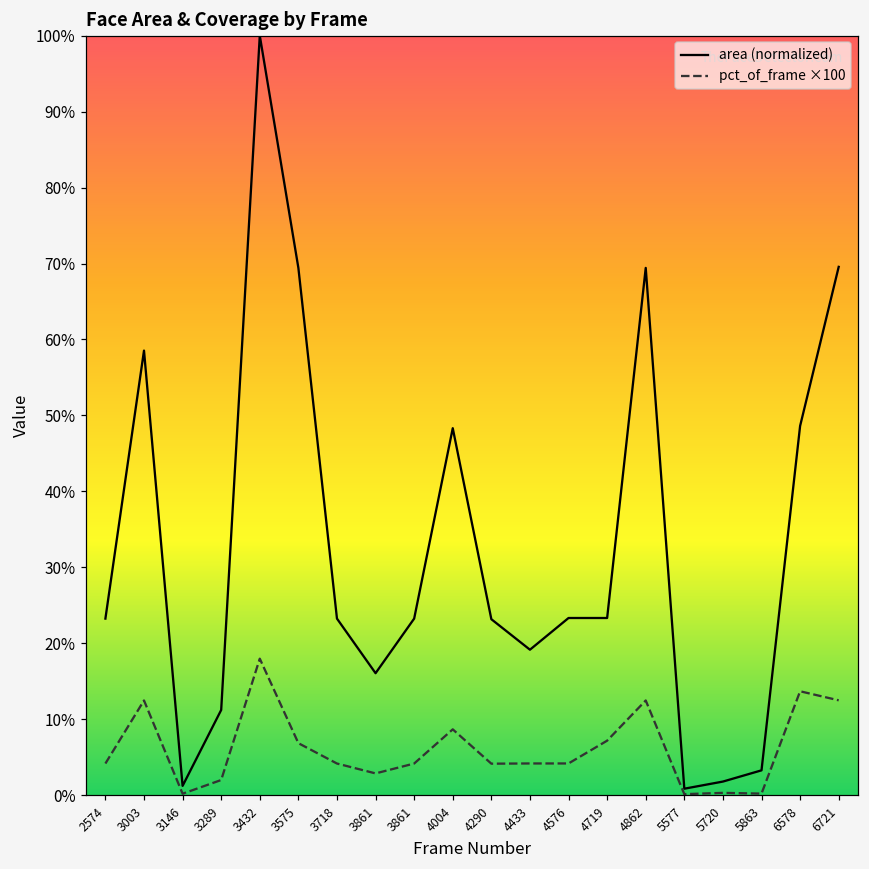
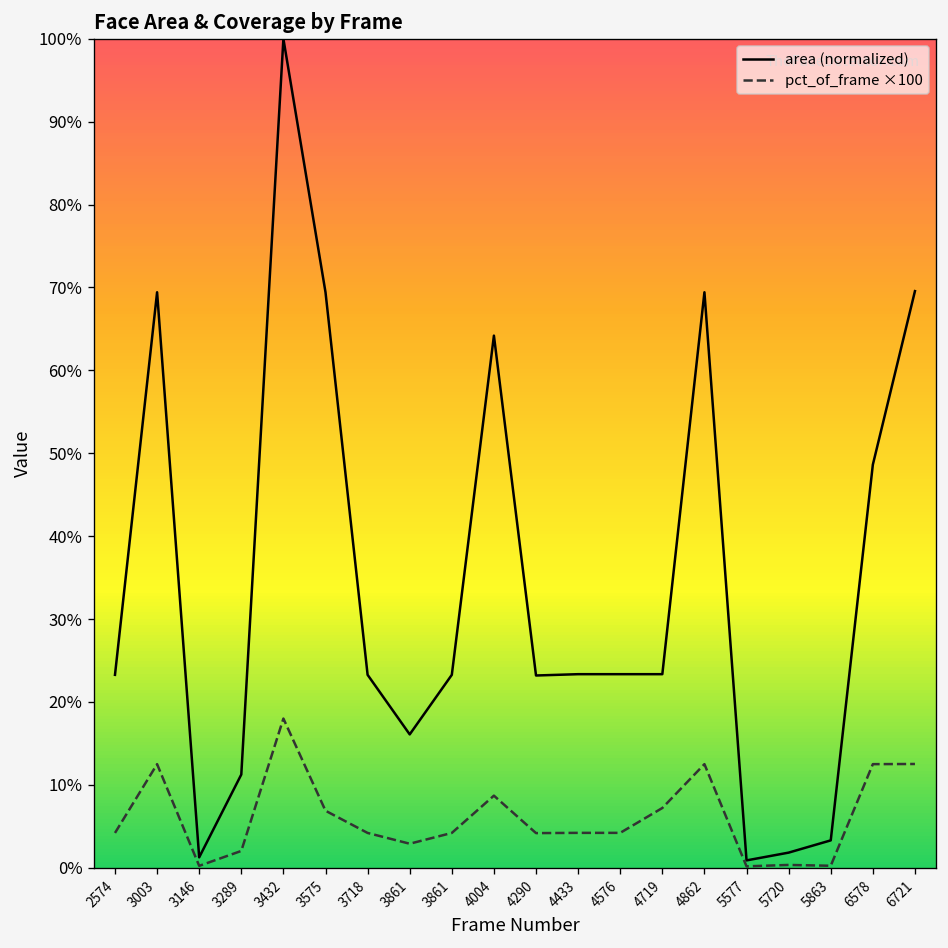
  {
    "area (normalized)": {
      "2574": "23%",
-     "3003": "59%",
+     "3003": "69%",
      "3146": "1%",
      "3289": "11%",
      "3432": "100%",
      "3575": "69%",
      "3718": "23%",
-     "4004": "48%",
+     "4004": "64%",
      "4290": "23%",
-     "4433": "19%",
+     "4433": "23%",
      "4576": "23%",
      "4719": "23%",
      "4862": "69%",
      "5577": "1%",
      "5720": "2%",
      "5863": "3%",
      "6578": "49%",
      "6721": "70%"
    },
    "pct_of_frame ×100": {
      "2574": "4%",
      "3003": "12%",
      "3146": "0%",
      "3289": "2%",
      "3432": "18%",
      "3575": "7%",
      "3718": "4%",
      "4004": "9%",
      "4290": "4%",
      "4433": "4%",
      "4576": "4%",
      "4719": "7%",
      "4862": "12%",
      "5577": "0%",
      "5720": "0%",
      "5863": "0%",
-     "6578": "14%",
+     "6578": "12%",
      "6721": "13%"
    }
  }
